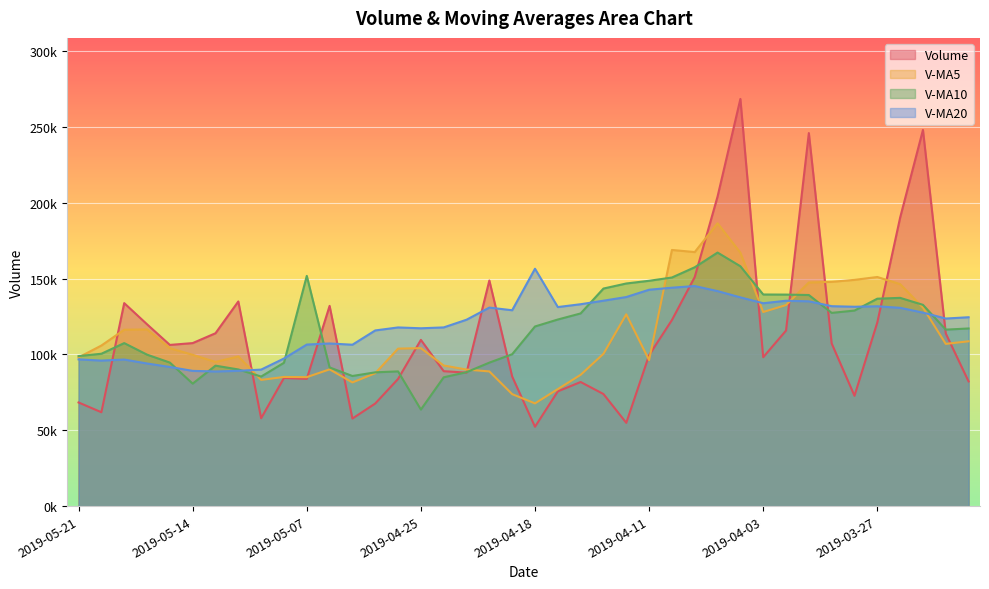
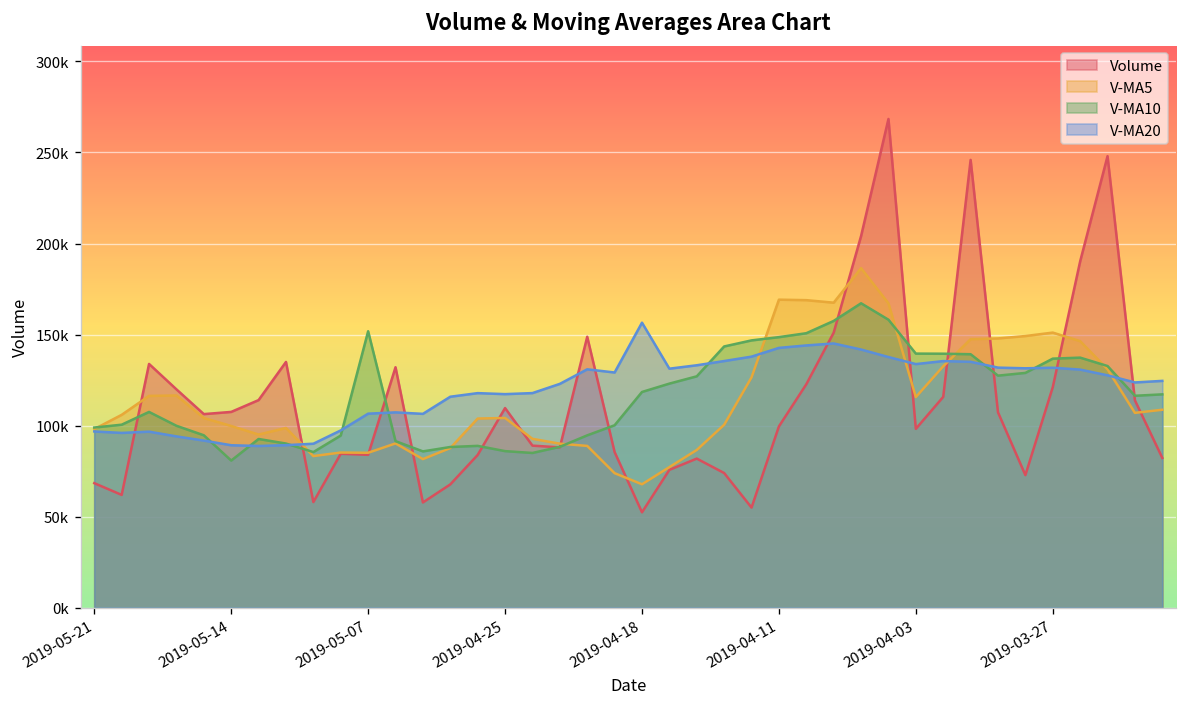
  {
    "Volume": {
      "2019-05-21": 68000,
      "2019-05-14": 107000,
      "2019-04-25": 110000,
      "2019-04-18": 52000,
      "2019-04-11": 100000,
      "2019-04-03": 98000,
      "2019-03-27": 121000
    },
    "V-MA5": {
      "2019-05-14": 100000,
      "2019-04-25": 104000,
      "2019-04-18": 68000,
-     "2019-04-11": 96000,
-     "2019-04-03": 128000,
+     "2019-04-11": 169000,
+     "2019-04-03": 116000,
      "2019-03-27": 151000
    },
    "V-MA10": {
      "2019-05-14": 81000,
      "2019-05-07": 152000,
-     "2019-04-25": 64000,
+     "2019-04-25": 86000,
      "2019-04-18": 118000,
      "2019-04-11": 149000,
      "2019-04-03": 140000,
      "2019-03-27": 137000
    },
    "V-MA20": {
      "2019-05-14": 89000,
      "2019-05-07": 107000,
      "2019-04-25": 117000,
      "2019-04-18": 157000,
      "2019-04-11": 143000,
      "2019-04-03": 134000,
      "2019-03-27": 132000
    }
  }
